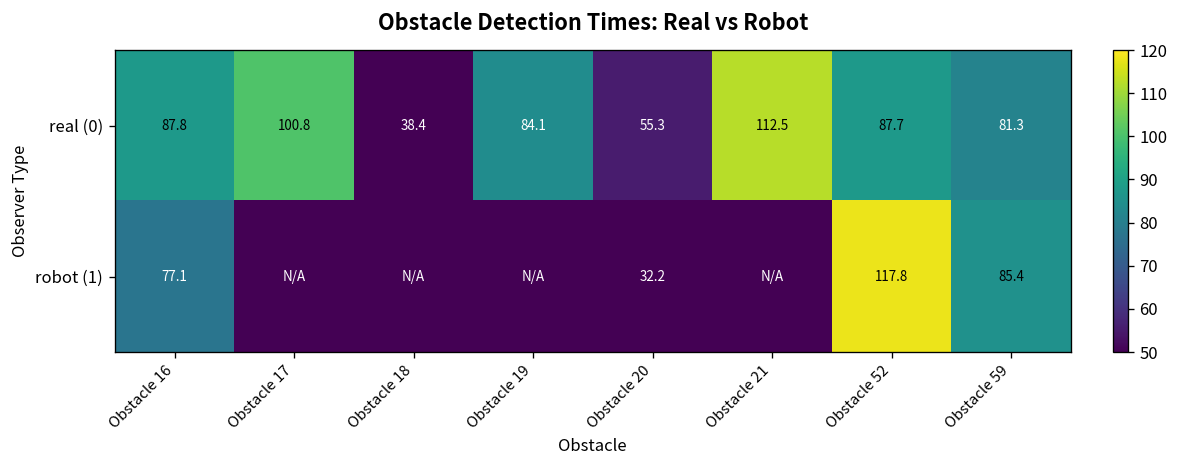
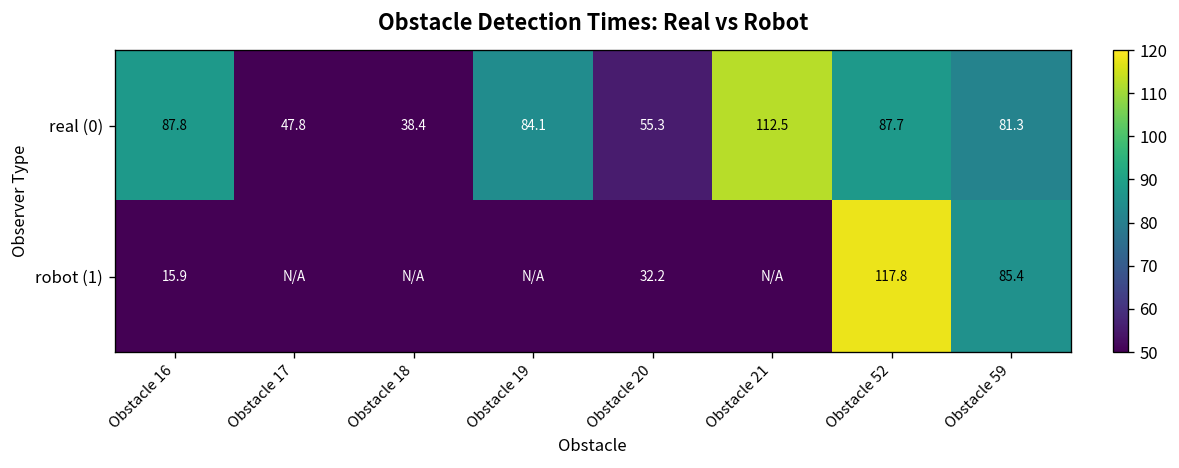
  {
    "real (0)": {
      "Obstacle 16": 87.8,
-     "Obstacle 17": 100.8,
+     "Obstacle 17": 47.8,
      "Obstacle 18": 38.4,
      "Obstacle 19": 84.1,
      "Obstacle 20": 55.3,
      "Obstacle 21": 112.5,
      "Obstacle 52": 87.7,
      "Obstacle 59": 81.3
    },
    "robot (1)": {
-     "Obstacle 16": 77.1,
+     "Obstacle 16": 15.9,
      "Obstacle 20": 32.2,
      "Obstacle 52": 117.8,
      "Obstacle 59": 85.4
    }
  }
